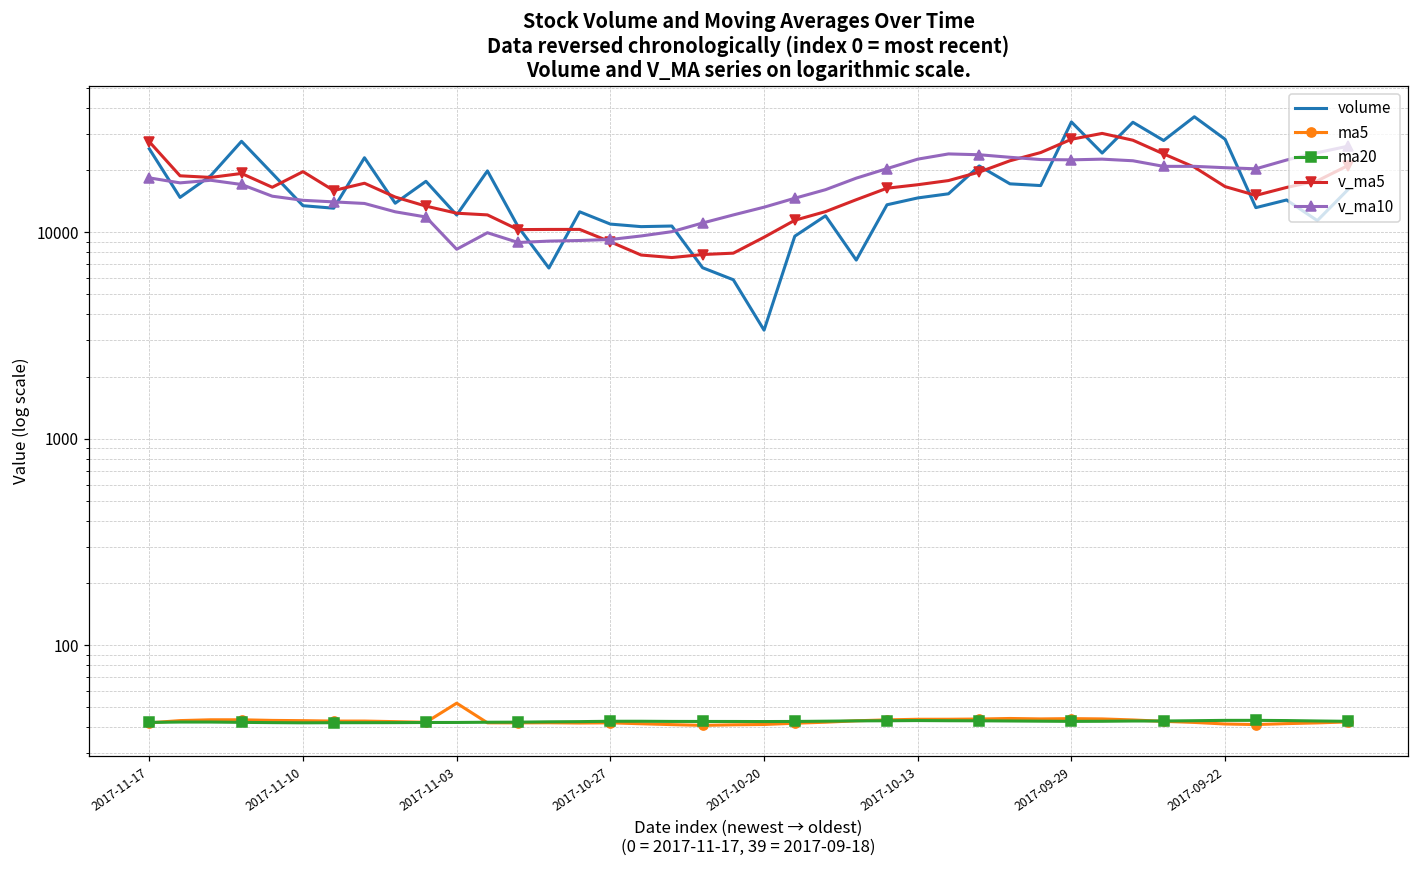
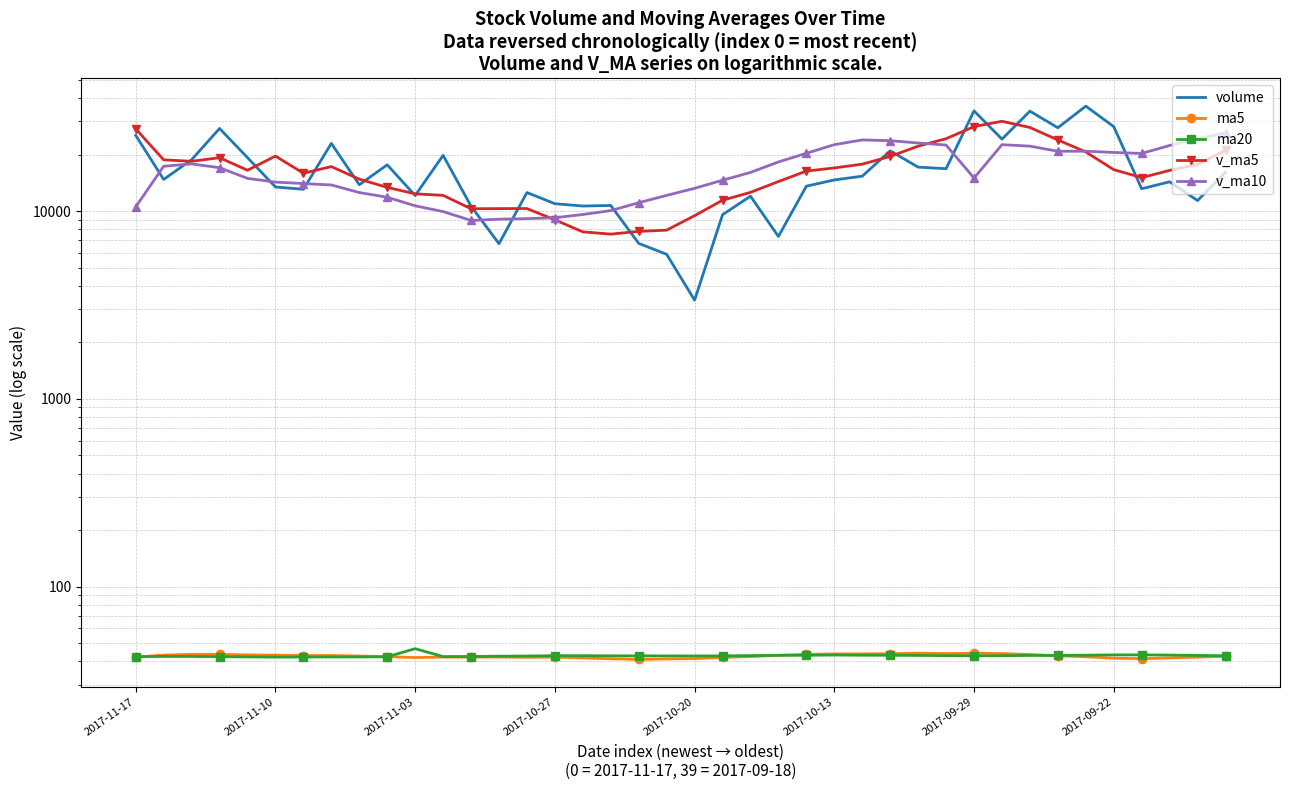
  {
    "volume": {
      "2017-11-17": 25000,
      "2017-11-10": 13000,
      "2017-10-27": 11000,
      "2017-10-20": 3400,
      "2017-10-13": 15000,
      "2017-09-29": 34000,
      "2017-09-22": 28000
    },
    "ma5": {
-     "2017-11-03": 52,
+     "2017-11-03": 42,
      "2017-10-20": 41,
      "2017-09-22": 42
    },
    "ma20": {
-     "2017-11-03": 42,
+     "2017-11-03": 47,
      "2017-10-20": 43,
      "2017-09-22": 43
    },
    "v_ma5": {
      "2017-11-17": 27000,
      "2017-11-10": 20000,
      "2017-10-20": 9000,
      "2017-10-13": 17000,
      "2017-09-29": 28000,
      "2017-09-22": 17000
    },
    "v_ma10": {
-     "2017-11-17": 18000,
+     "2017-11-17": 11000,
      "2017-11-10": 14000,
-     "2017-11-03": 8000,
+     "2017-11-03": 11000,
      "2017-10-20": 13000,
      "2017-10-13": 23000,
-     "2017-09-29": 22000,
+     "2017-09-29": 15000,
      "2017-09-22": 21000
    }
  }
